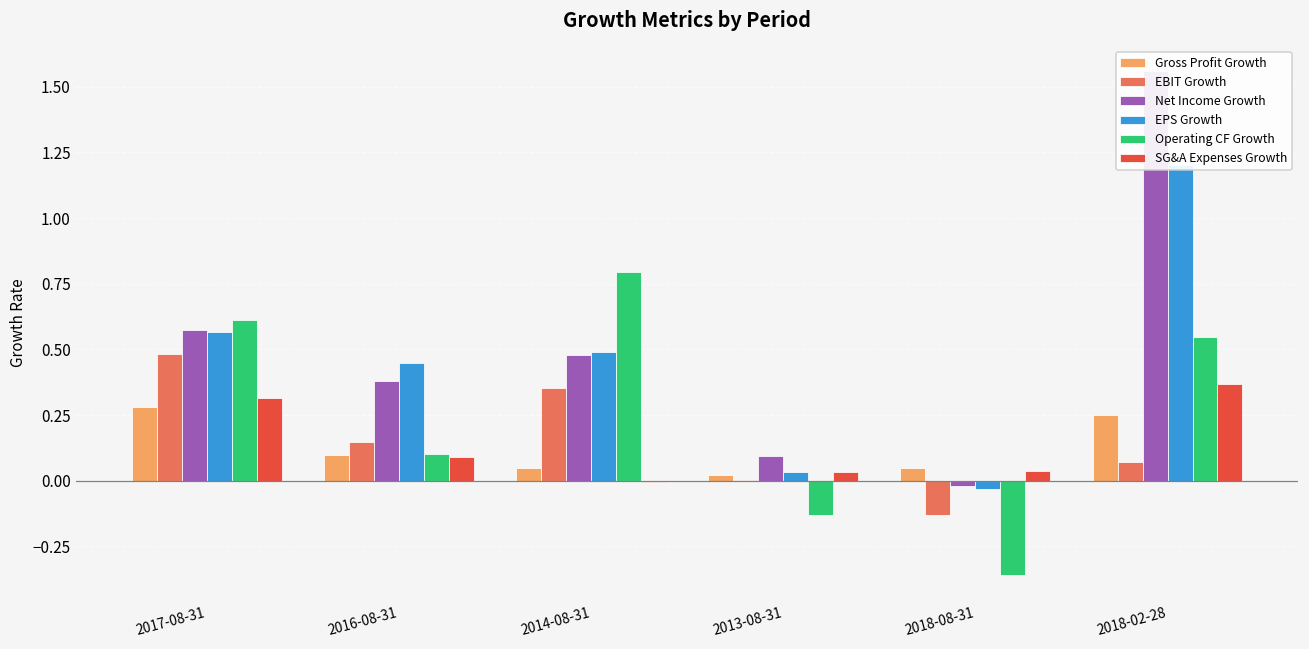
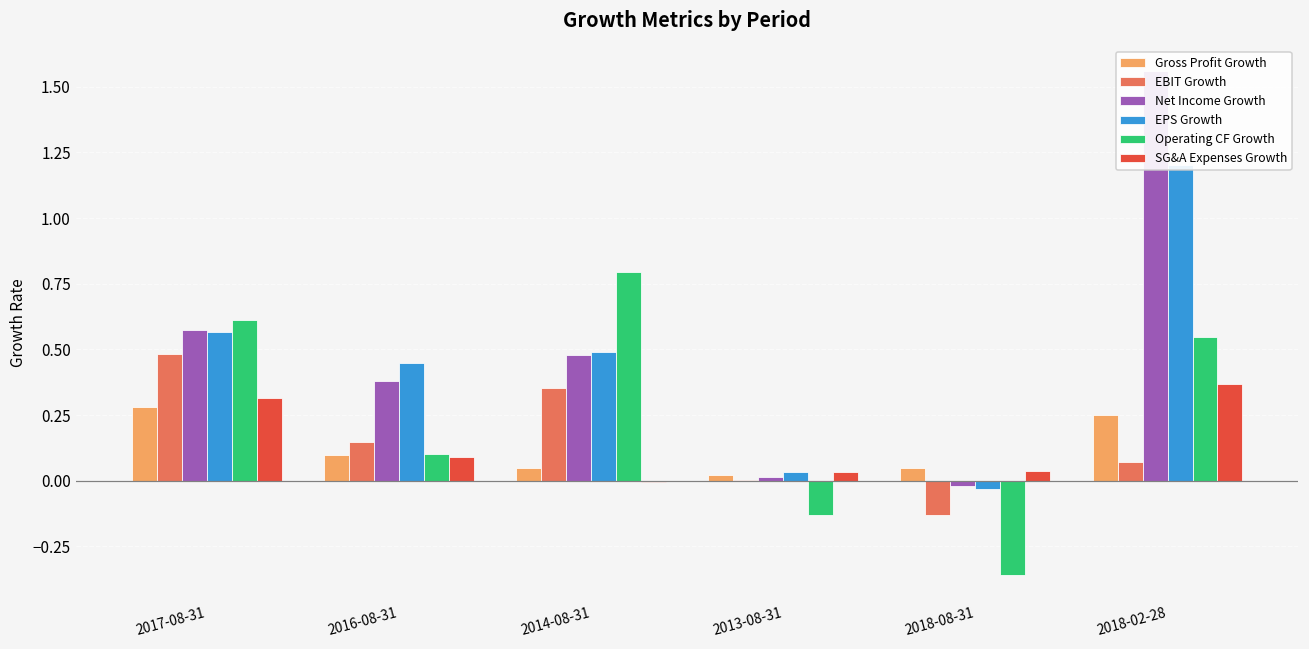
  {
    "Net Income Growth": {
      "2017-08-31": 0.57,
      "2016-08-31": 0.38,
      "2014-08-31": 0.48,
-     "2013-08-31": 0.09,
+     "2013-08-31": 0.01,
      "2018-08-31": -0.02
    },
    "EPS Growth": {
      "2017-08-31": 0.57,
      "2016-08-31": 0.45,
      "2014-08-31": 0.49,
      "2013-08-31": 0.03,
      "2018-08-31": -0.03,
      "2018-02-28": 1.20
    },
    "Operating CF Growth": {
      "2017-08-31": 0.61,
      "2016-08-31": 0.10,
      "2014-08-31": 0.80,
      "2013-08-31": -0.13,
      "2018-08-31": -0.36,
      "2018-02-28": 0.55
    }
  }
